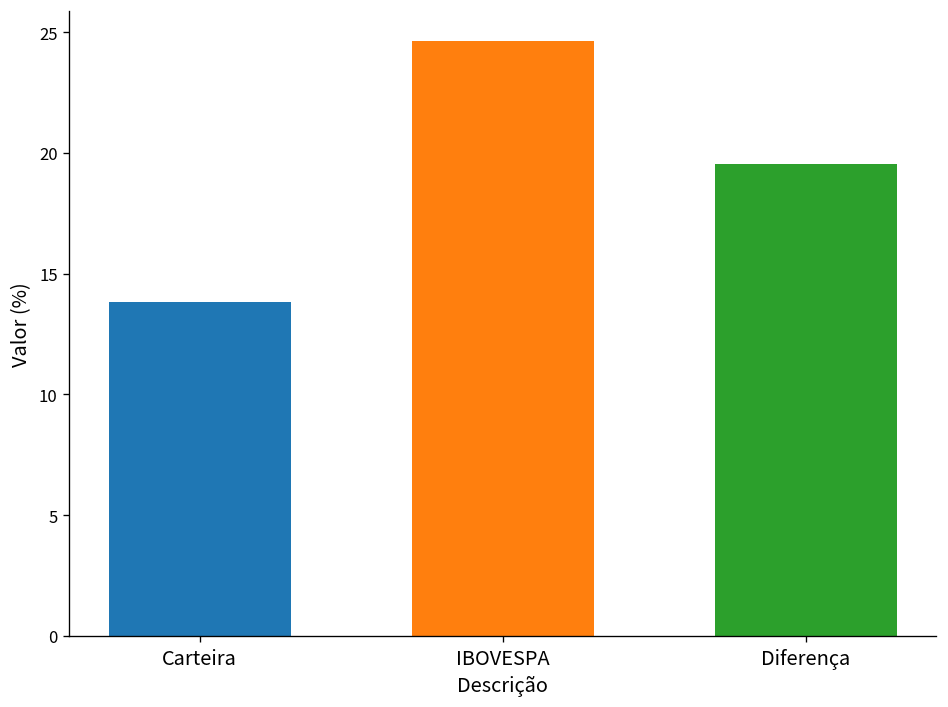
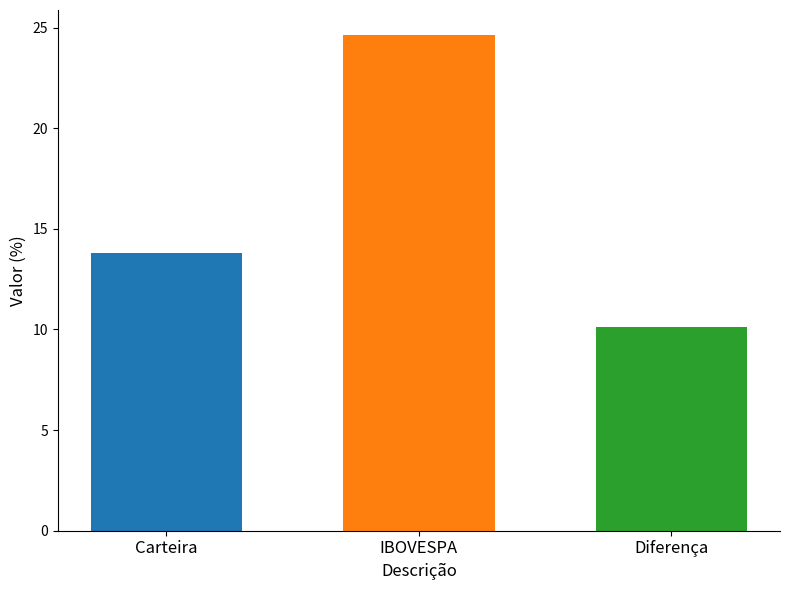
  {
    "Carteira": 13.8,
    "IBOVESPA": 24.6,
-   "Diferença": 19.6
+   "Diferença": 10.1
  }
